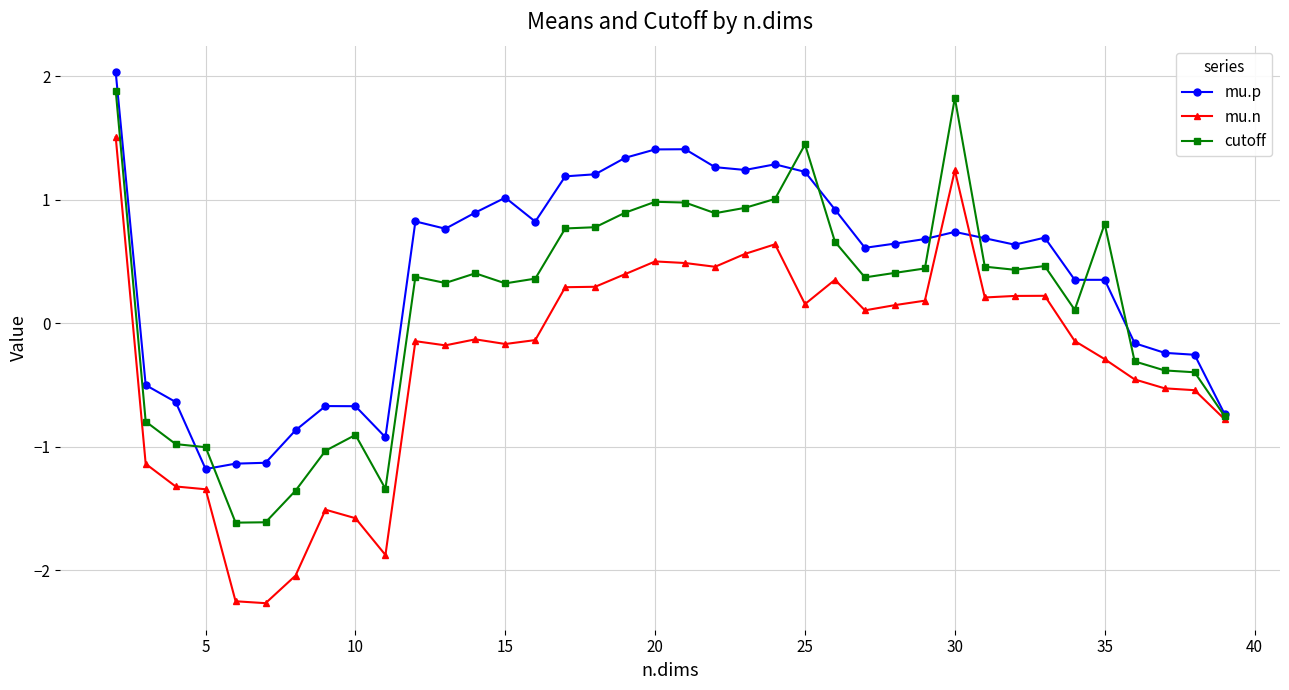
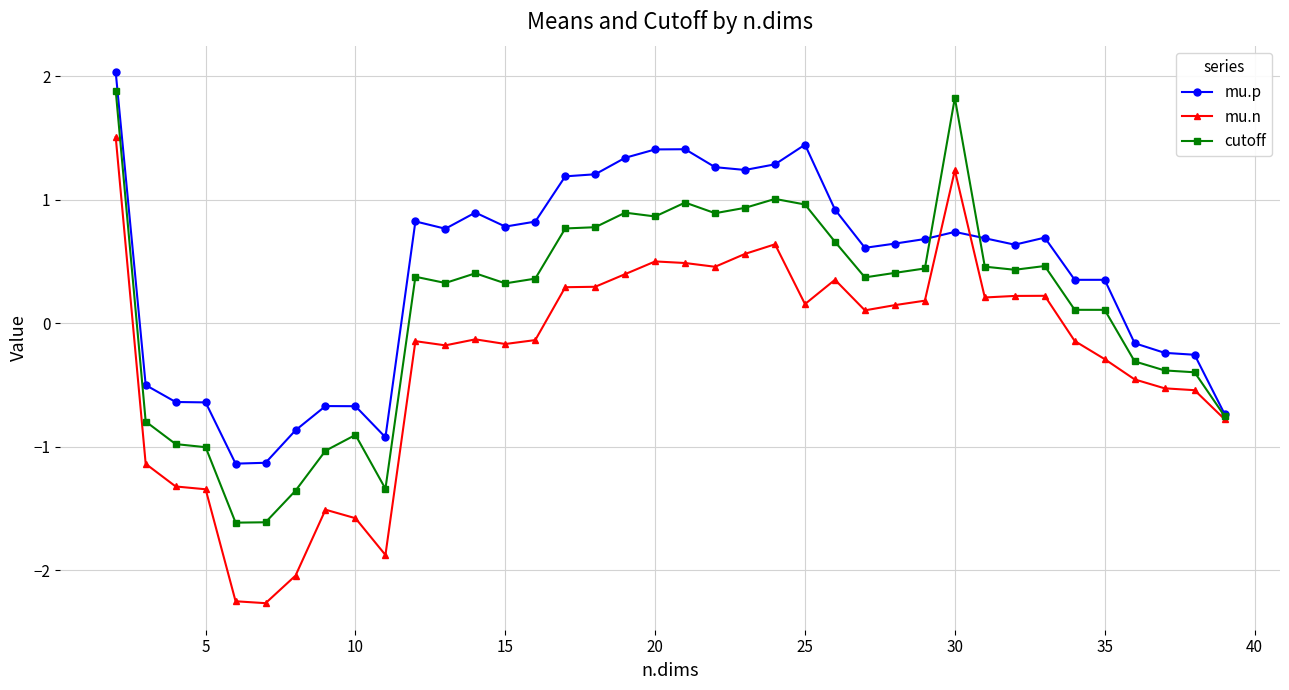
  {
    "mu.p": {
-     "5": -1.18,
+     "5": -0.64,
      "10": -0.67,
-     "15": 1.02,
+     "15": 0.78,
      "20": 1.41,
-     "25": 1.22,
+     "25": 1.44,
      "30": 0.74,
      "35": 0.35
    },
    "mu.n": {
      "5": -1.34,
      "10": -1.58,
      "15": -0.17,
      "20": 0.50,
      "25": 0.16,
      "30": 1.24,
      "35": -0.29
    },
    "cutoff": {
      "5": -1.00,
      "10": -0.90,
      "15": 0.32,
-     "20": 0.98,
-     "25": 1.45,
+     "20": 0.86,
+     "25": 0.96,
      "30": 1.82,
-     "35": 0.80
+     "35": 0.11
    }
  }
